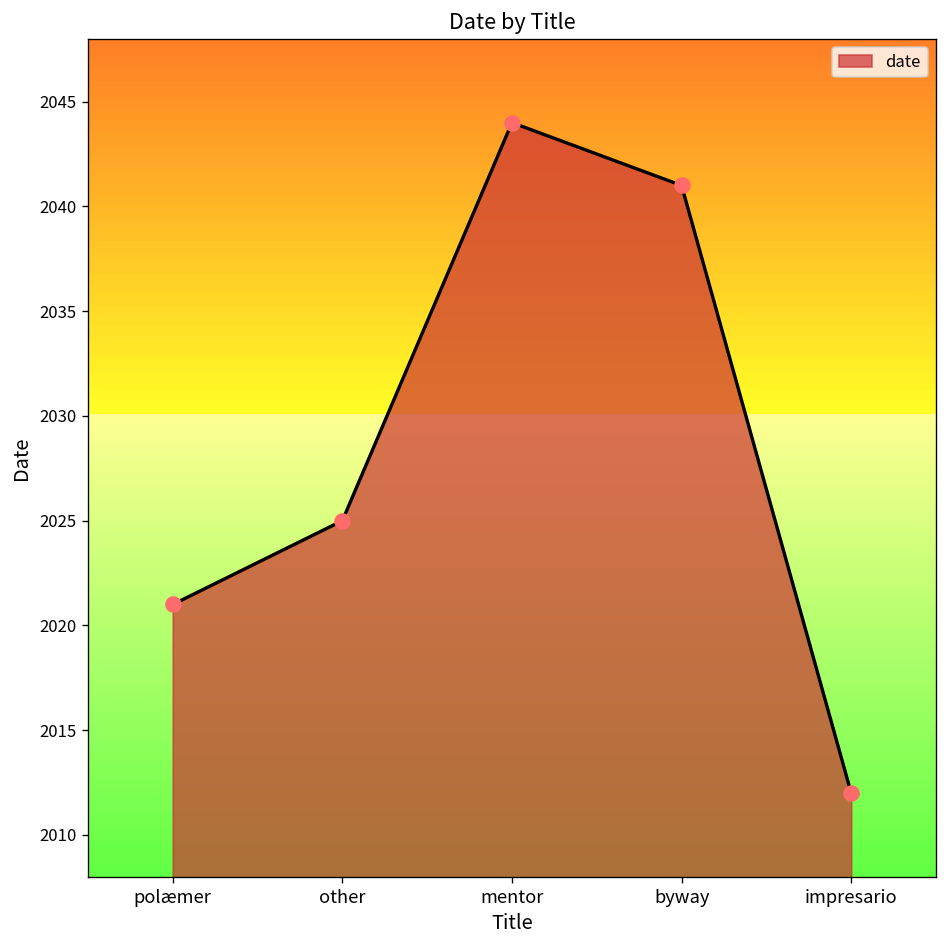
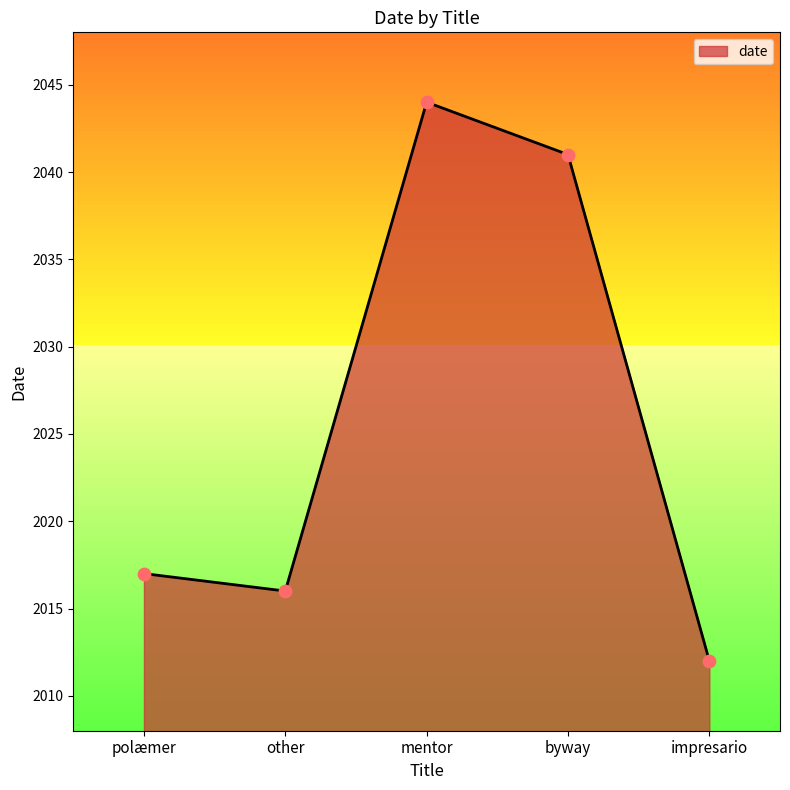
  {
    "date": {
-     "polæmer": 2021,
-     "other": 2025,
+     "polæmer": 2017,
+     "other": 2016,
      "mentor": 2044,
      "byway": 2041,
      "impresario": 2012
    }
  }
